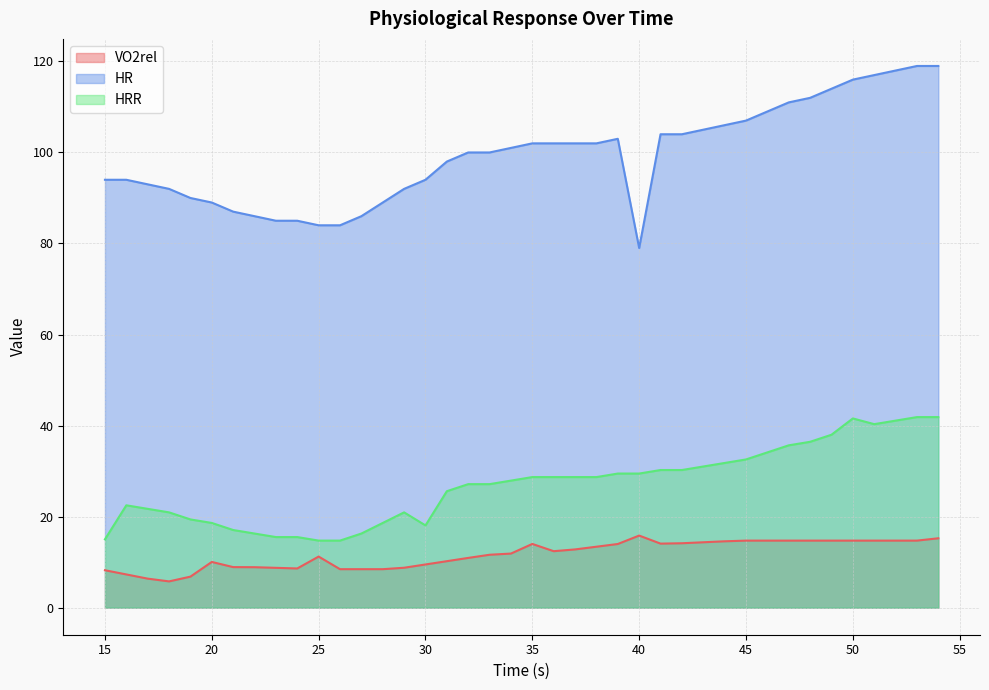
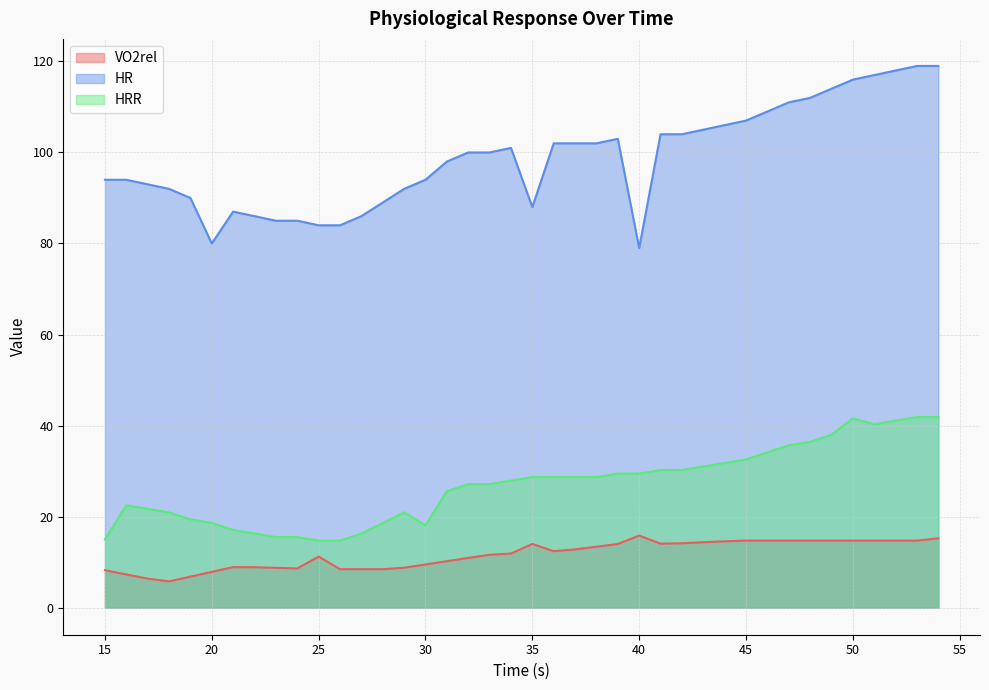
  {
    "VO2rel": {
      "15": 8,
-     "20": 10,
+     "20": 8,
      "25": 11,
      "30": 9,
      "35": 14,
      "40": 16,
      "45": 15,
      "50": 15
    },
    "HR": {
      "15": 94,
-     "20": 89,
+     "20": 80,
      "25": 84,
      "30": 94,
-     "35": 102,
+     "35": 88,
      "40": 79,
      "45": 107,
      "50": 116
    },
    "HRR": {
      "15": 15,
      "20": 19,
      "25": 15,
      "30": 18,
      "35": 29,
      "40": 29,
      "45": 33,
      "50": 42
    }
  }
